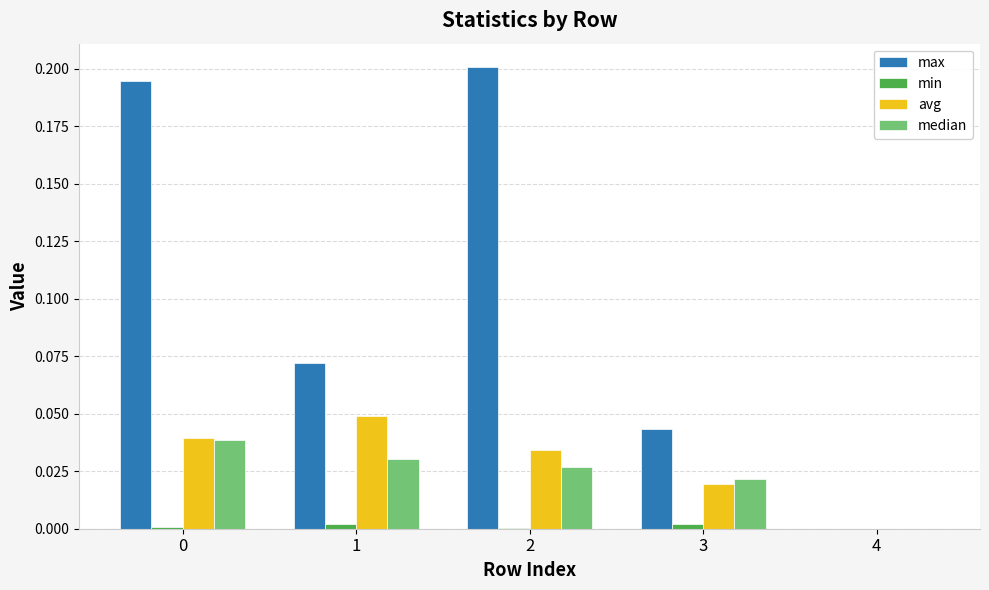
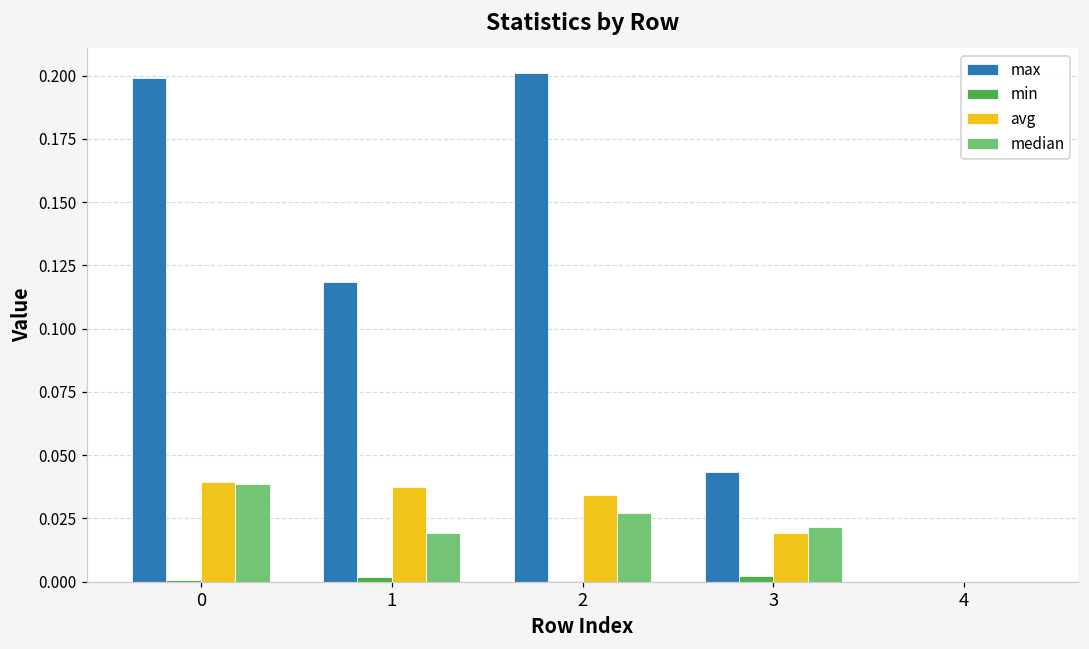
  {
    "max": {
-     "0": 0.195,
-     "1": 0.072,
+     "0": 0.199,
+     "1": 0.118,
      "2": 0.201,
      "3": 0.043,
      "4": 0.000
    },
    "min": {
      "1": 0.002,
      "3": 0.002,
      "4": 0.000
    },
    "avg": {
      "0": 0.040,
-     "1": 0.049,
+     "1": 0.037,
      "2": 0.034,
      "3": 0.019,
      "4": 0.000
    },
    "median": {
      "0": 0.039,
-     "1": 0.030,
+     "1": 0.019,
      "2": 0.027,
      "3": 0.021,
      "4": 0.000
    }
  }
